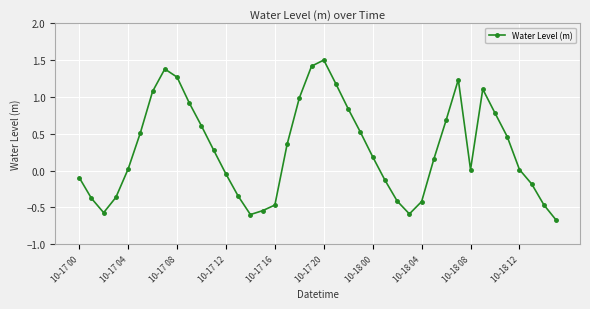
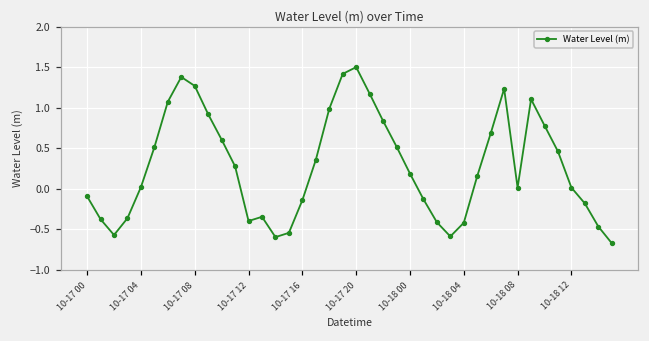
  {
    "10-17 00": -0.1,
    "10-17 04": 0.0,
    "10-17 08": 1.3,
-   "10-17 12": 0.0,
-   "10-17 16": -0.5,
+   "10-17 12": -0.4,
+   "10-17 16": -0.1,
    "10-17 20": 1.5,
    "10-18 00": 0.2,
    "10-18 04": -0.4,
    "10-18 08": 0.0,
    "10-18 12": 0.0
  }
